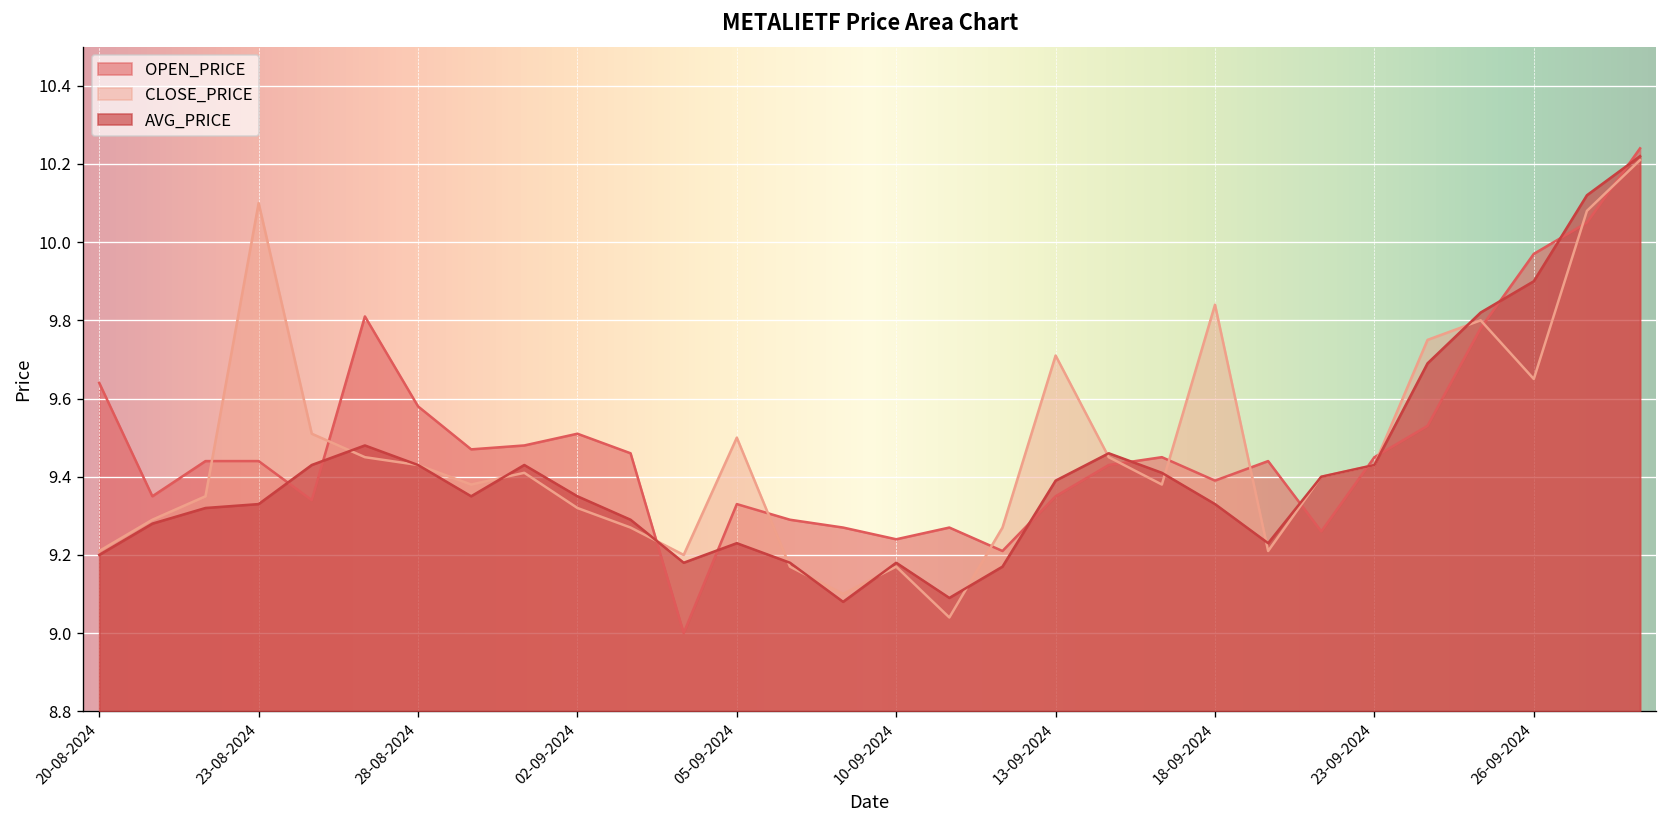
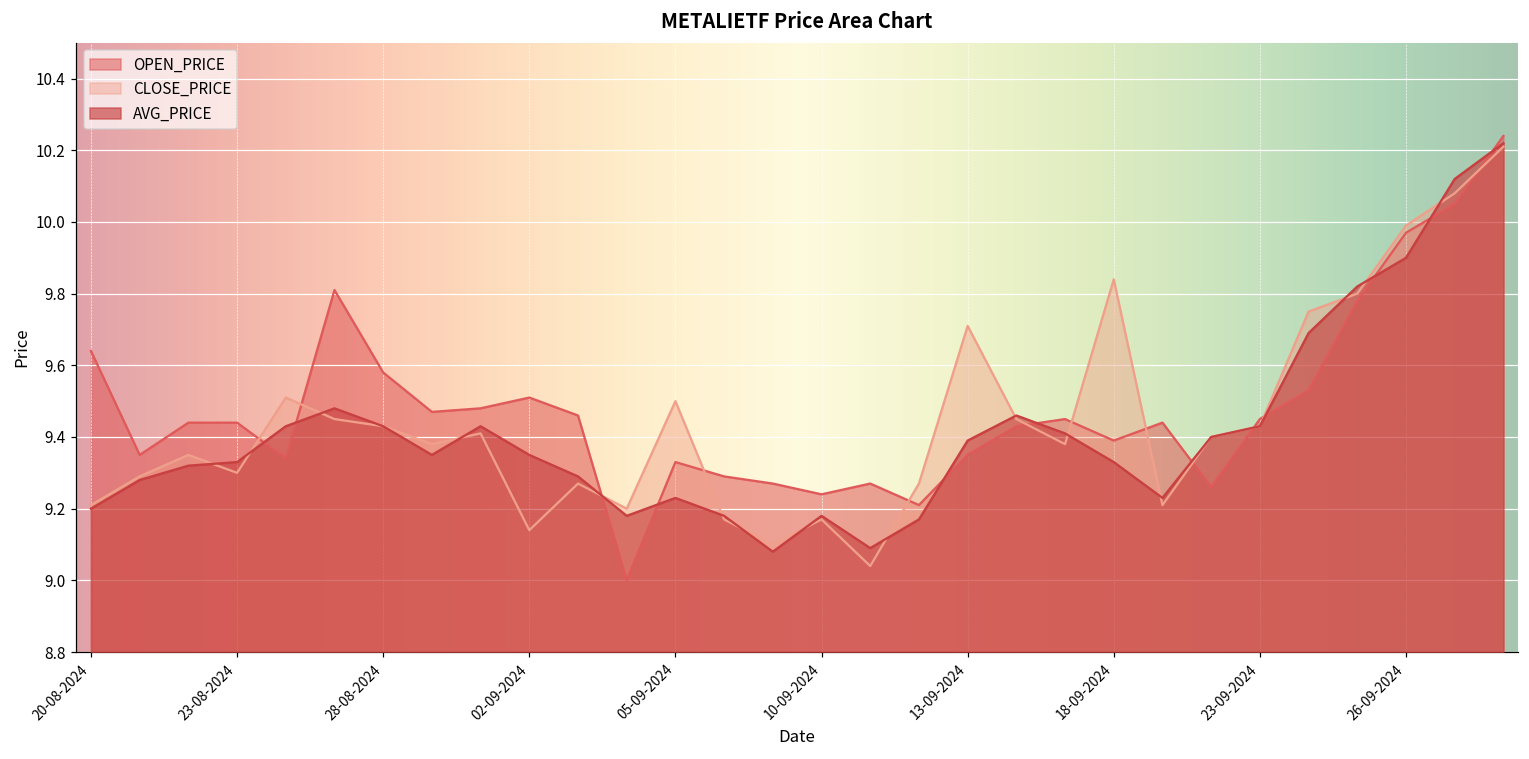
  {
    "CLOSE_PRICE": {
      "20-08-2024": 9.21,
-     "23-08-2024": 10.1,
-     "02-09-2024": 9.32,
+     "23-08-2024": 9.3,
+     "02-09-2024": 9.14,
      "05-09-2024": 9.50,
      "10-09-2024": 9.17,
      "13-09-2024": 9.71,
      "18-09-2024": 9.84,
-     "26-09-2024": 9.65
+     "26-09-2024": 9.99
    }
  }
